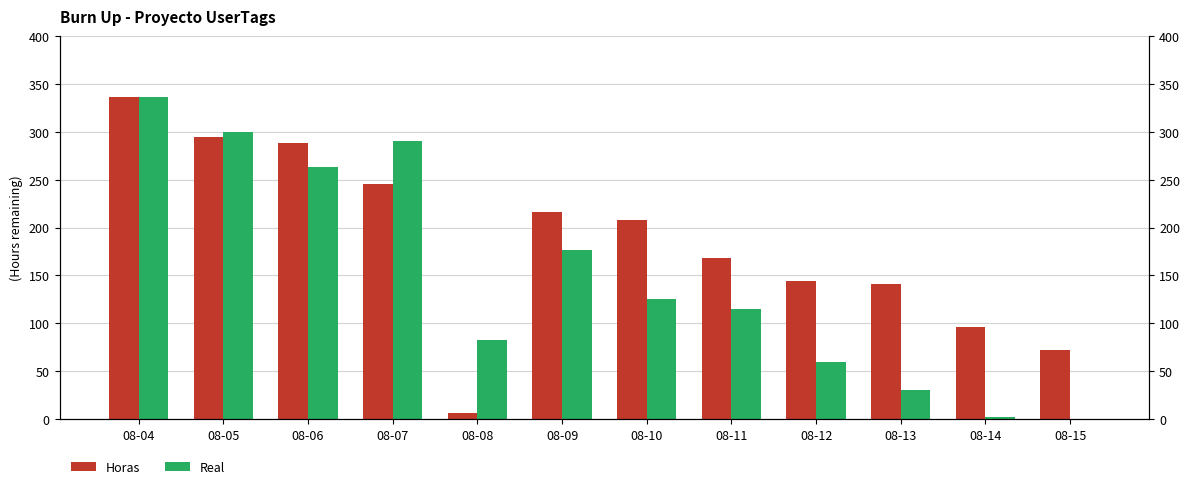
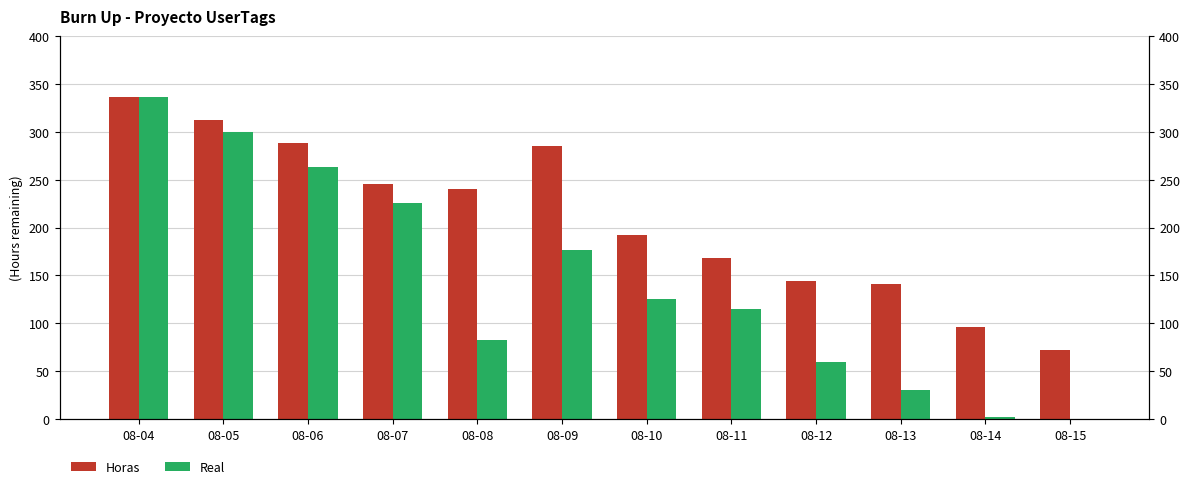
  {
    "Horas": {
      "08-04": 340,
-     "08-05": 300,
+     "08-05": 310,
      "08-06": 290,
      "08-07": 250,
-     "08-08": 10,
-     "08-09": 220,
-     "08-10": 210,
+     "08-08": 240,
+     "08-09": 290,
+     "08-10": 190,
      "08-11": 170,
      "08-12": 140,
      "08-13": 140,
      "08-14": 100,
      "08-15": 70
    },
    "Real": {
      "08-04": 340,
      "08-05": 300,
      "08-06": 260,
-     "08-07": 290,
+     "08-07": 230,
      "08-08": 80,
      "08-09": 180,
      "08-10": 130,
      "08-11": 120,
      "08-12": 60,
      "08-13": 30,
      "08-15": 0
    }
  }
